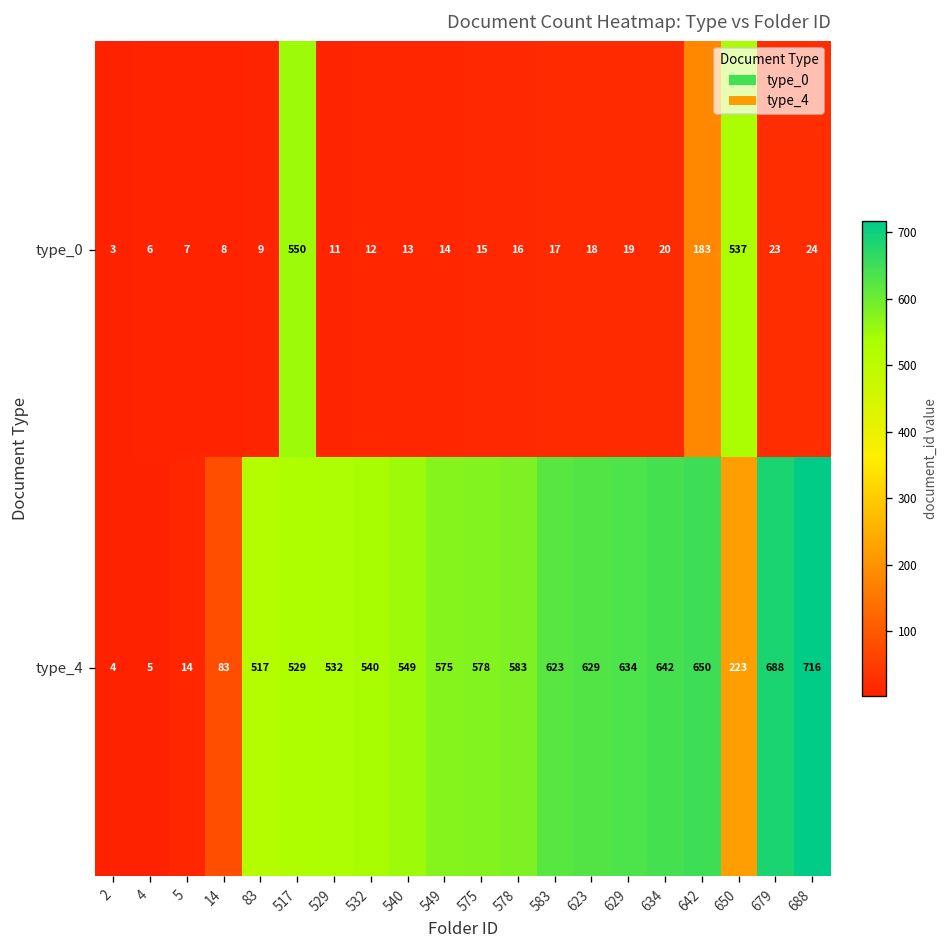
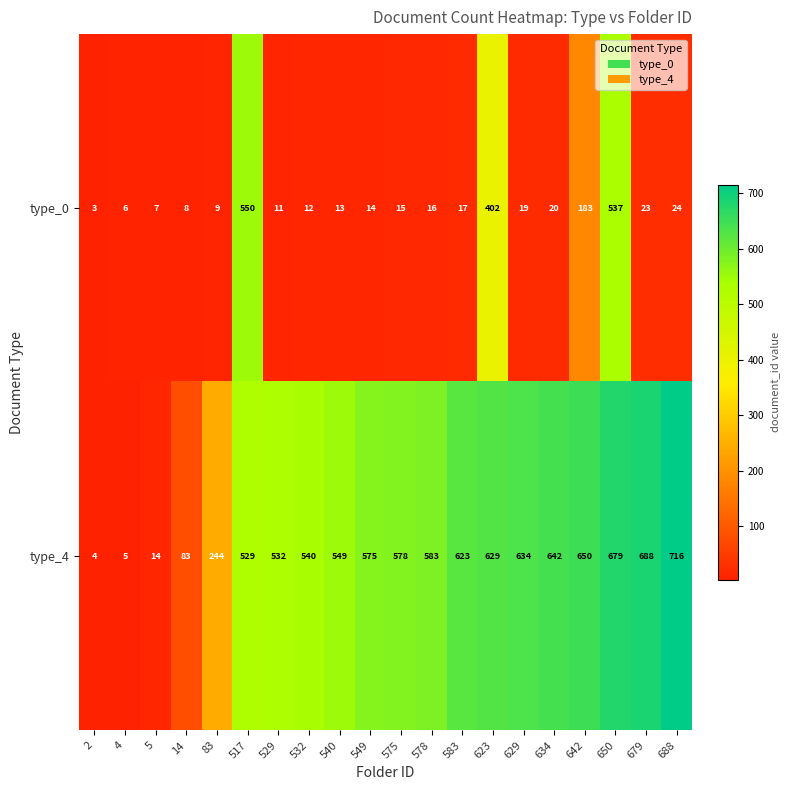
  {
    "type_0": {
      "2": 3,
      "4": 6,
      "5": 7,
      "14": 8,
      "83": 9,
      "517": 550,
      "529": 11,
      "532": 12,
      "540": 13,
      "549": 14,
      "575": 15,
      "578": 16,
      "583": 17,
-     "623": 18,
+     "623": 402,
      "629": 19,
      "634": 20,
      "642": 183,
      "650": 537,
      "679": 23,
      "688": 24
    },
    "type_4": {
      "2": 4,
      "4": 5,
      "5": 14,
      "14": 83,
-     "83": 517,
+     "83": 244,
      "517": 529,
      "529": 532,
      "532": 540,
      "540": 549,
      "549": 575,
      "575": 578,
      "578": 583,
      "583": 623,
      "623": 629,
      "629": 634,
      "634": 642,
      "642": 650,
-     "650": 223,
+     "650": 679,
      "679": 688,
      "688": 716
    }
  }
